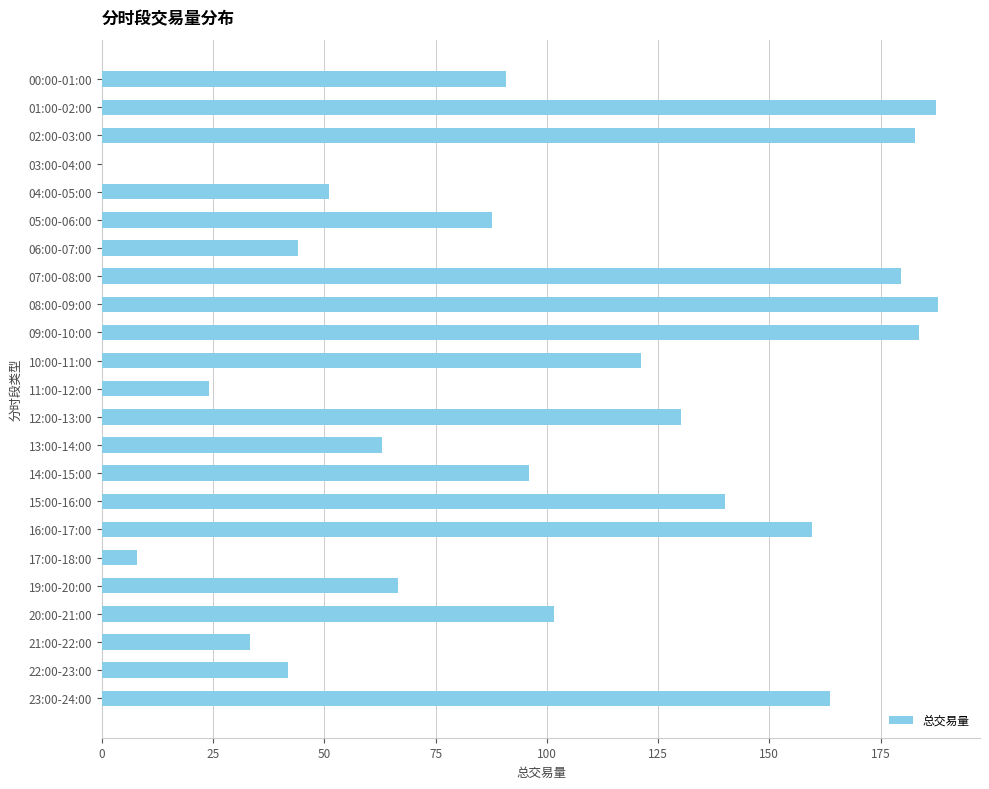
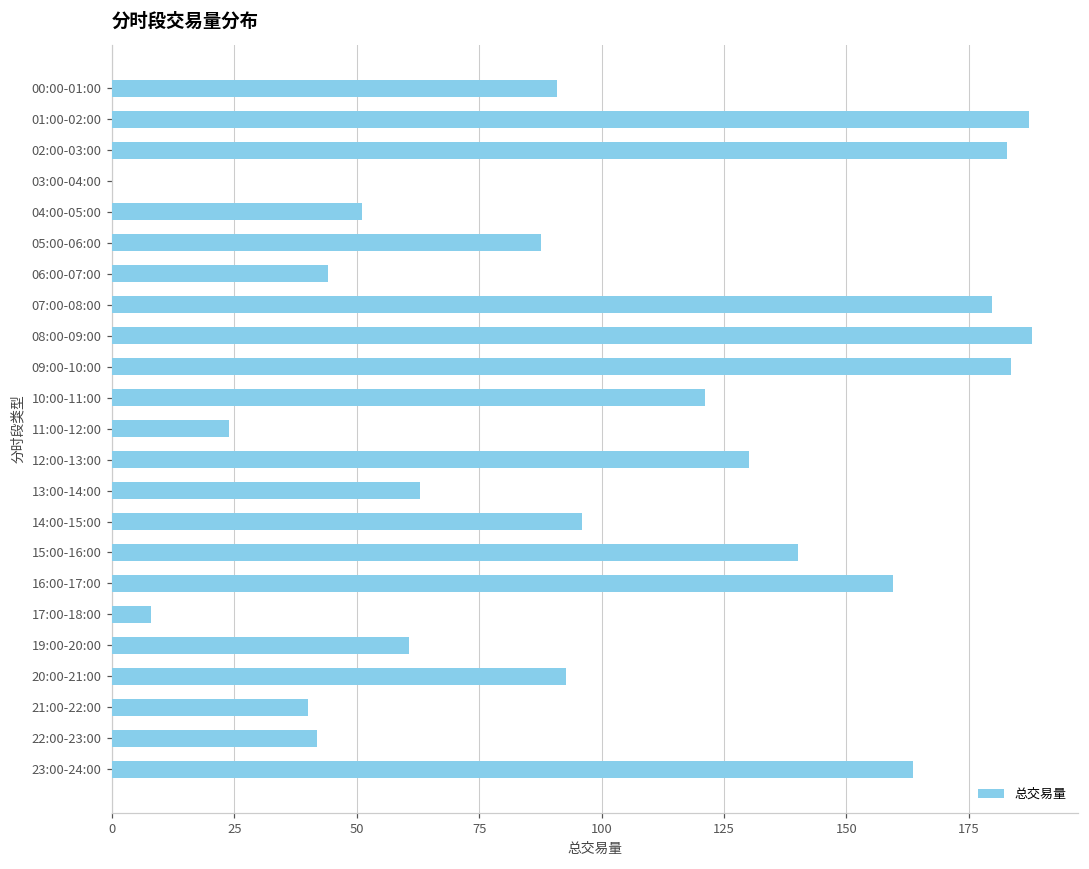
  {
    "00:00-01:00": 91,
    "01:00-02:00": 187,
    "02:00-03:00": 183,
    "03:00-04:00": 0,
    "04:00-05:00": 51,
    "05:00-06:00": 88,
    "06:00-07:00": 44,
    "07:00-08:00": 180,
    "08:00-09:00": 188,
    "09:00-10:00": 184,
    "10:00-11:00": 121,
    "11:00-12:00": 24,
    "12:00-13:00": 130,
    "13:00-14:00": 63,
    "14:00-15:00": 96,
    "15:00-16:00": 140,
    "16:00-17:00": 159,
    "17:00-18:00": 8,
-   "19:00-20:00": 67,
-   "20:00-21:00": 102,
-   "21:00-22:00": 33,
+   "19:00-20:00": 61,
+   "20:00-21:00": 93,
+   "21:00-22:00": 40,
    "22:00-23:00": 42,
    "23:00-24:00": 164
  }
